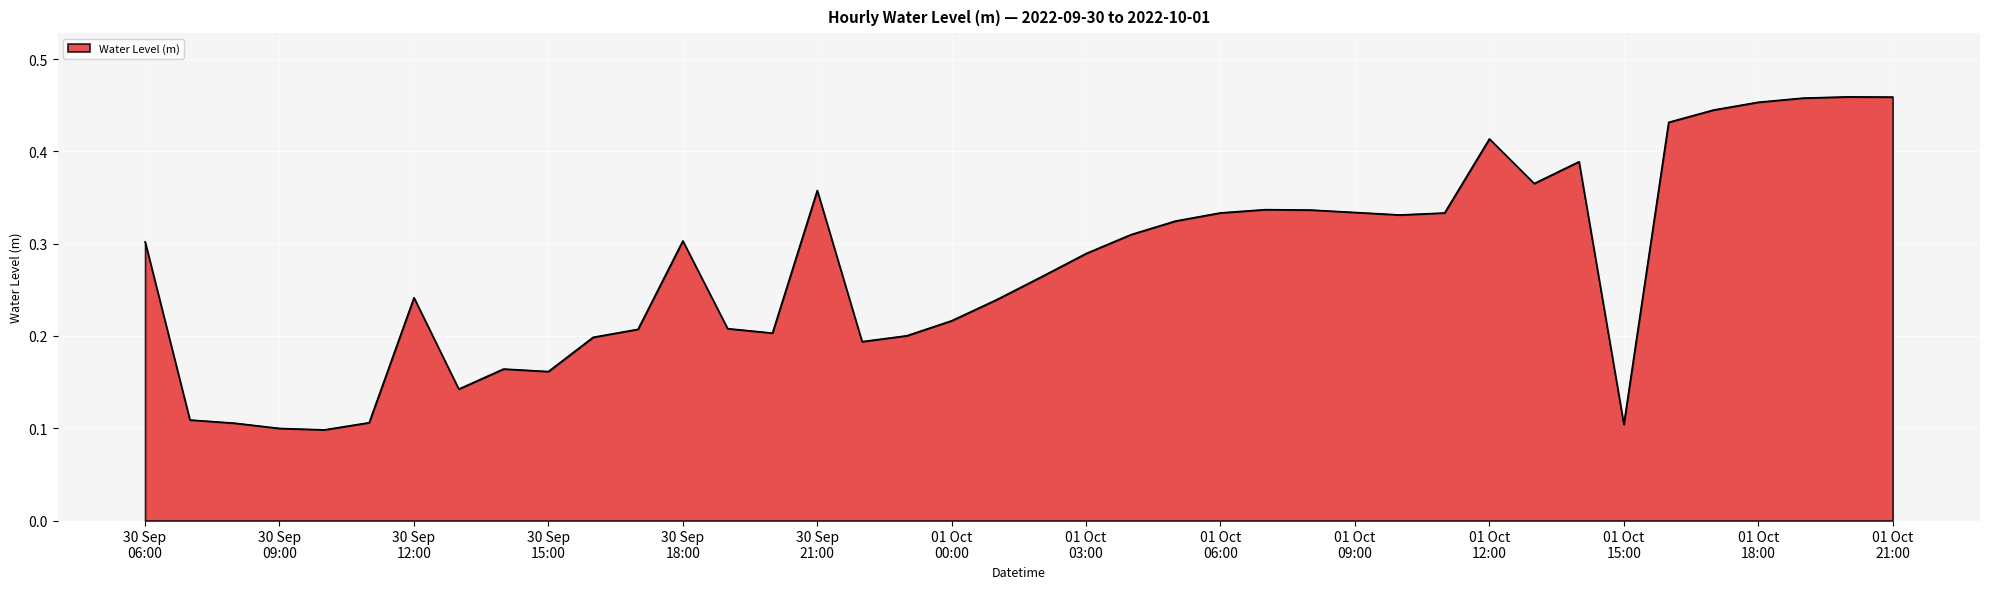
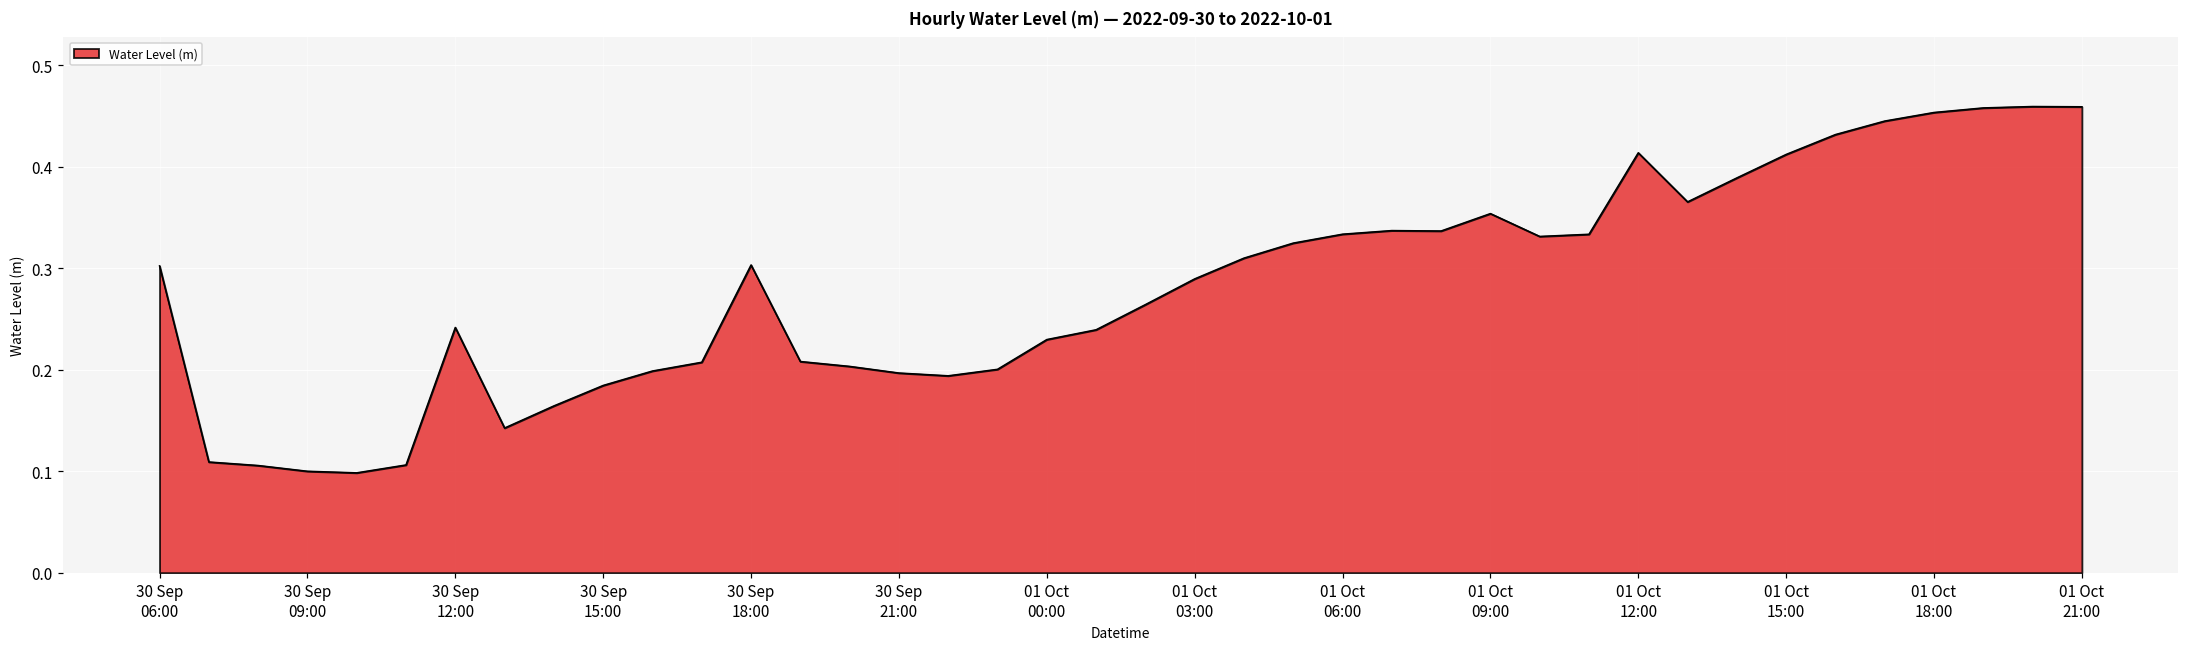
  {
    "30 Sep 06:00": 0.30,
    "30 Sep 09:00": 0.10,
    "30 Sep 12:00": 0.24,
-   "30 Sep 15:00": 0.16,
+   "30 Sep 15:00": 0.18,
    "30 Sep 18:00": 0.30,
-   "30 Sep 21:00": 0.36,
-   "01 Oct 00:00": 0.22,
+   "30 Sep 21:00": 0.20,
+   "01 Oct 00:00": 0.23,
    "01 Oct 03:00": 0.29,
    "01 Oct 06:00": 0.33,
-   "01 Oct 09:00": 0.33,
+   "01 Oct 09:00": 0.35,
    "01 Oct 12:00": 0.41,
-   "01 Oct 15:00": 0.10,
+   "01 Oct 15:00": 0.41,
    "01 Oct 18:00": 0.45,
    "01 Oct 21:00": 0.46
  }
